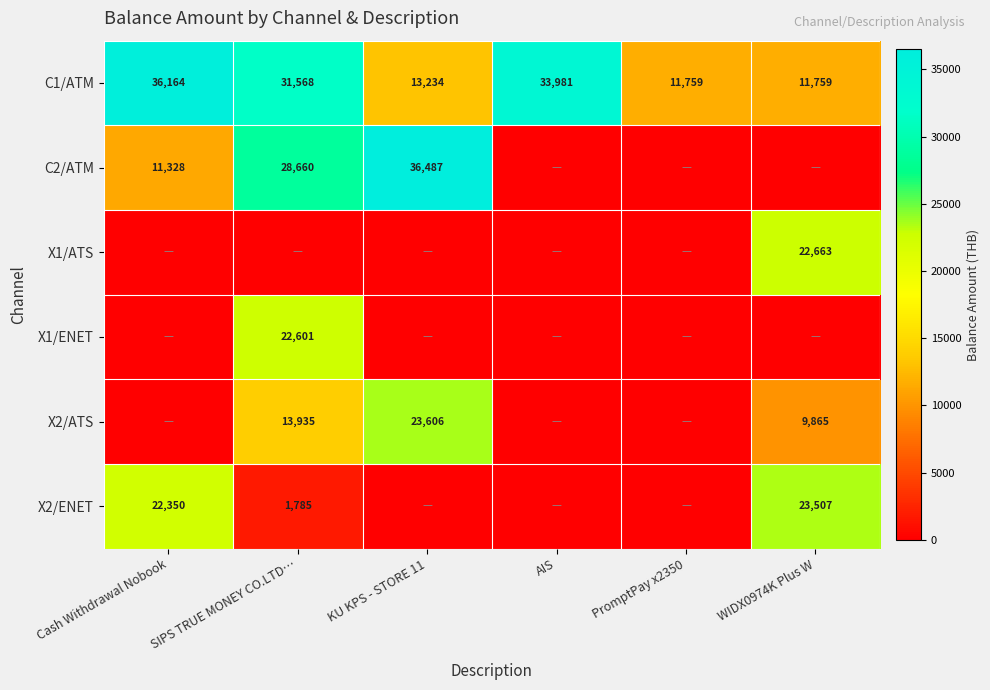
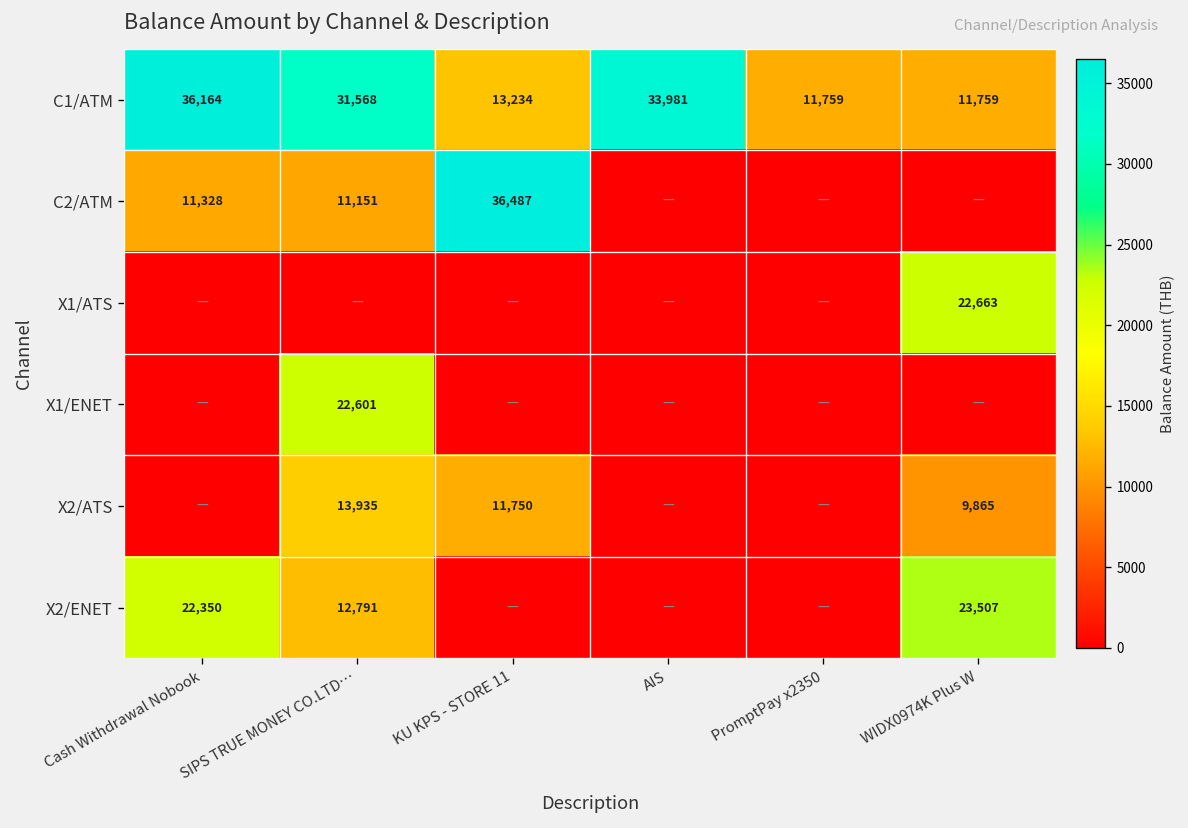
  {
    "C1/ATM": {
      "Cash Withdrawal Nobook": "36,164",
      "SIPS TRUE MONEY CO.LTD…": "31,568",
      "KU KPS - STORE 11": "13,234",
      "AIS": "33,981",
      "PromptPay x2350": "11,759",
      "WIDX0974K Plus W": "11,759"
    },
    "C2/ATM": {
      "Cash Withdrawal Nobook": "11,328",
-     "SIPS TRUE MONEY CO.LTD…": "28,660",
+     "SIPS TRUE MONEY CO.LTD…": "11,151",
      "KU KPS - STORE 11": "36,487"
    },
    "X1/ATS": {
      "WIDX0974K Plus W": "22,663"
    },
    "X1/ENET": {
      "SIPS TRUE MONEY CO.LTD…": "22,601"
    },
    "X2/ATS": {
      "SIPS TRUE MONEY CO.LTD…": "13,935",
-     "KU KPS - STORE 11": "23,606",
+     "KU KPS - STORE 11": "11,750",
      "WIDX0974K Plus W": "9,865"
    },
    "X2/ENET": {
      "Cash Withdrawal Nobook": "22,350",
-     "SIPS TRUE MONEY CO.LTD…": "1,785",
+     "SIPS TRUE MONEY CO.LTD…": "12,791",
      "WIDX0974K Plus W": "23,507"
    }
  }
